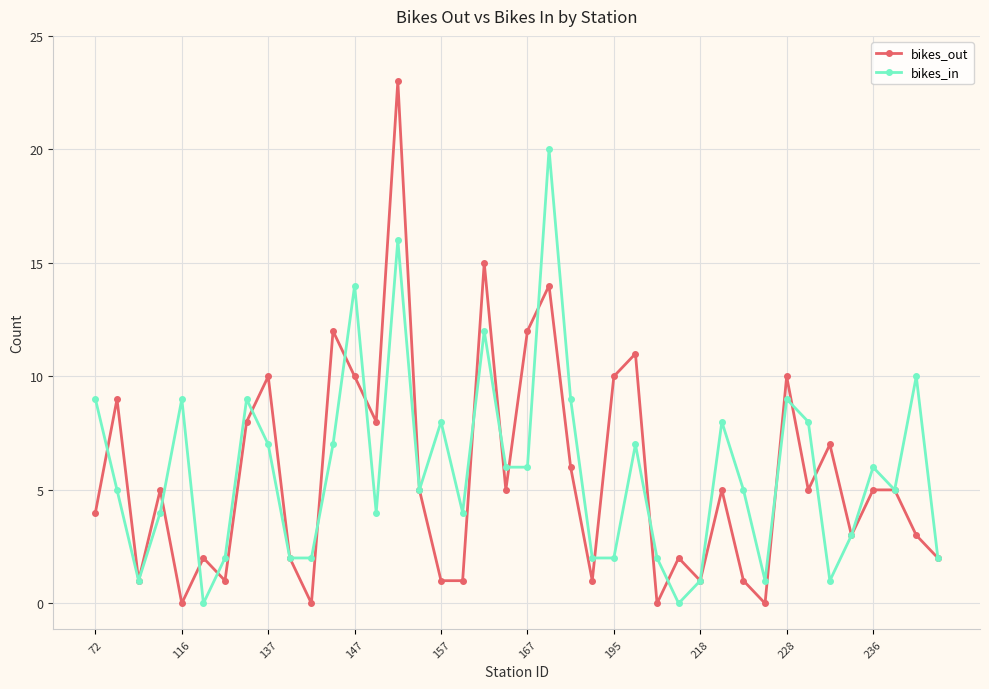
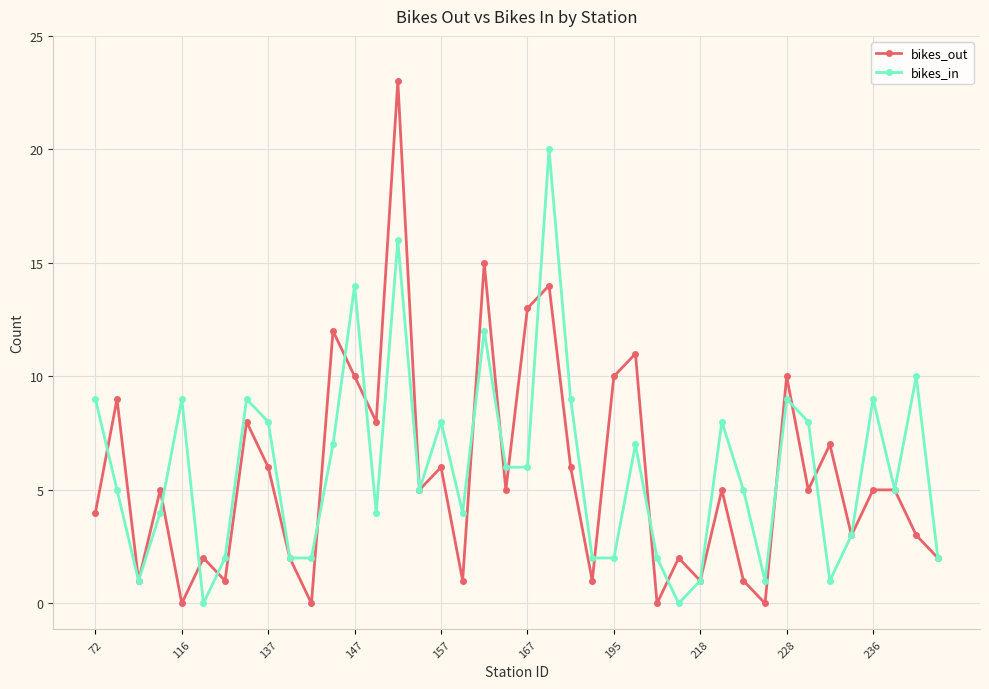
  {
    "bikes_out": {
      "72": 4,
      "116": 0,
-     "137": 10,
+     "137": 6,
      "147": 10,
-     "157": 1,
-     "167": 12,
+     "157": 6,
+     "167": 13,
      "195": 10,
      "228": 10,
      "236": 5
    },
    "bikes_in": {
      "72": 9,
      "116": 9,
-     "137": 7,
+     "137": 8,
      "147": 14,
      "157": 8,
      "167": 6,
      "195": 2,
      "228": 9,
-     "236": 6
+     "236": 9
    }
  }
